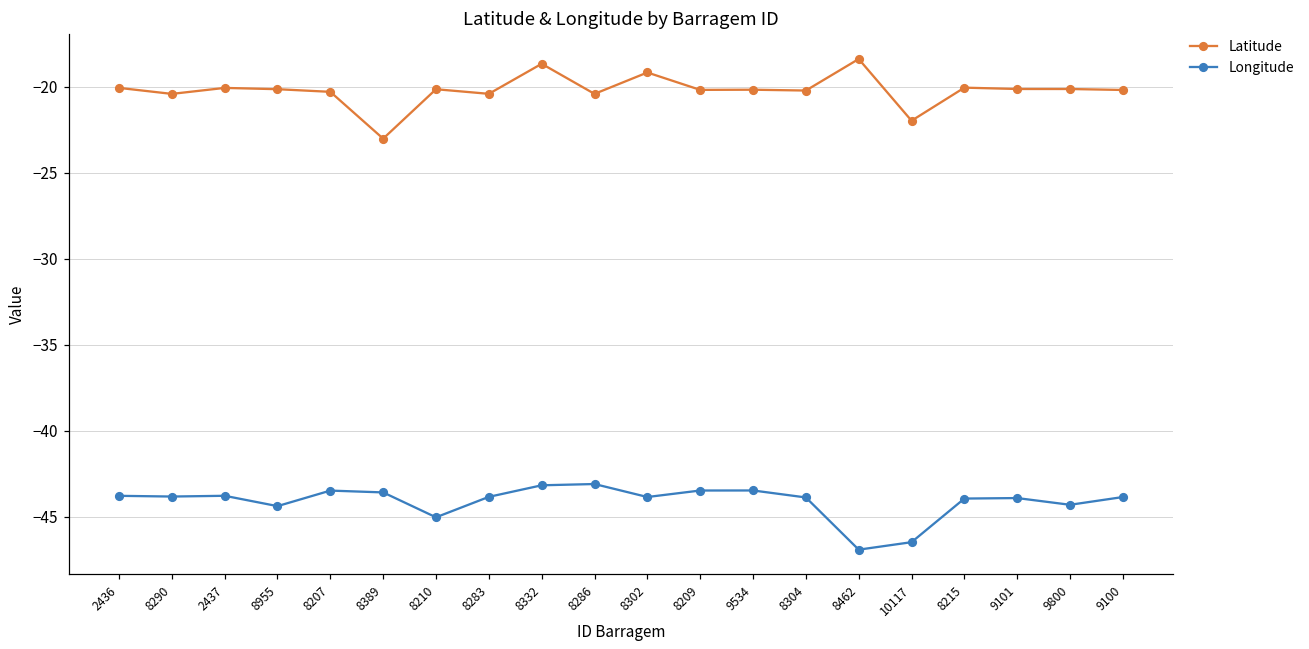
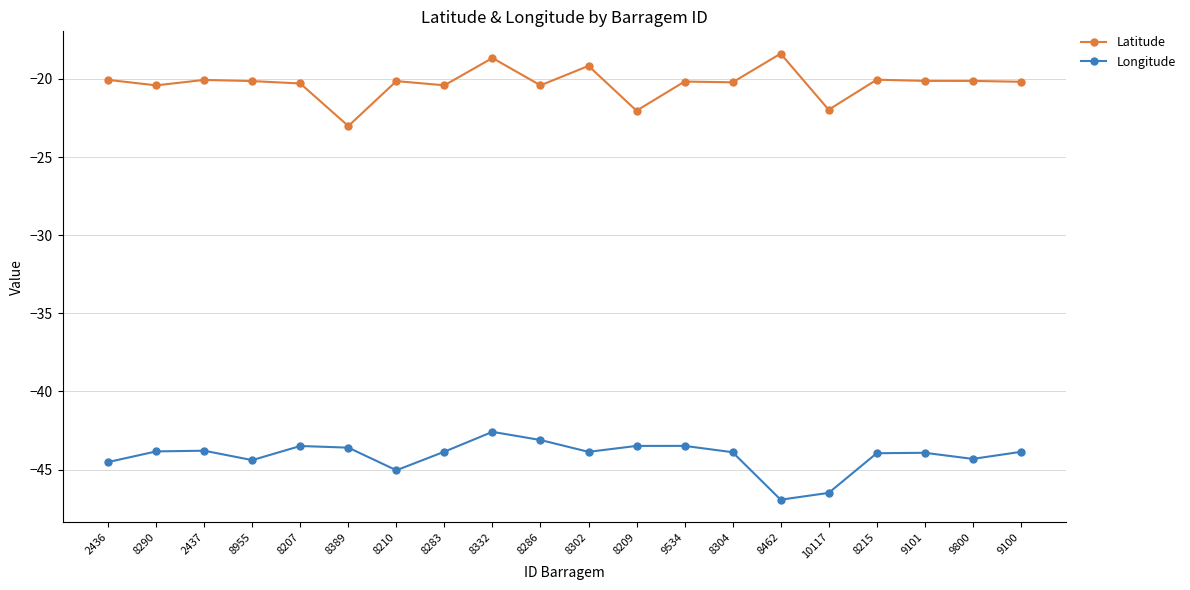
  {
    "Latitude": {
      "2436": -20.1,
      "8290": -20.4,
      "2437": -20.1,
      "8955": -20.1,
      "8207": -20.3,
      "8389": -23.0,
      "8210": -20.1,
      "8283": -20.4,
      "8332": -18.7,
      "8286": -20.4,
      "8302": -19.2,
-     "8209": -20.2,
+     "8209": -22.0,
      "9534": -20.2,
      "8304": -20.2,
      "8462": -18.4,
      "10117": -22.0,
      "8215": -20.0,
      "9101": -20.1,
      "9800": -20.1,
      "9100": -20.2
    },
    "Longitude": {
-     "2436": -43.8,
+     "2436": -44.5,
      "8290": -43.8,
      "2437": -43.8,
      "8955": -44.4,
      "8207": -43.5,
      "8389": -43.6,
      "8210": -45.0,
      "8283": -43.9,
-     "8332": -43.2,
+     "8332": -42.6,
      "8286": -43.1,
      "8302": -43.9,
      "8209": -43.5,
      "9534": -43.5,
      "8304": -43.9,
      "8462": -46.9,
      "10117": -46.5,
      "8215": -44.0,
      "9101": -43.9,
      "9800": -44.3,
      "9100": -43.9
    }
  }
